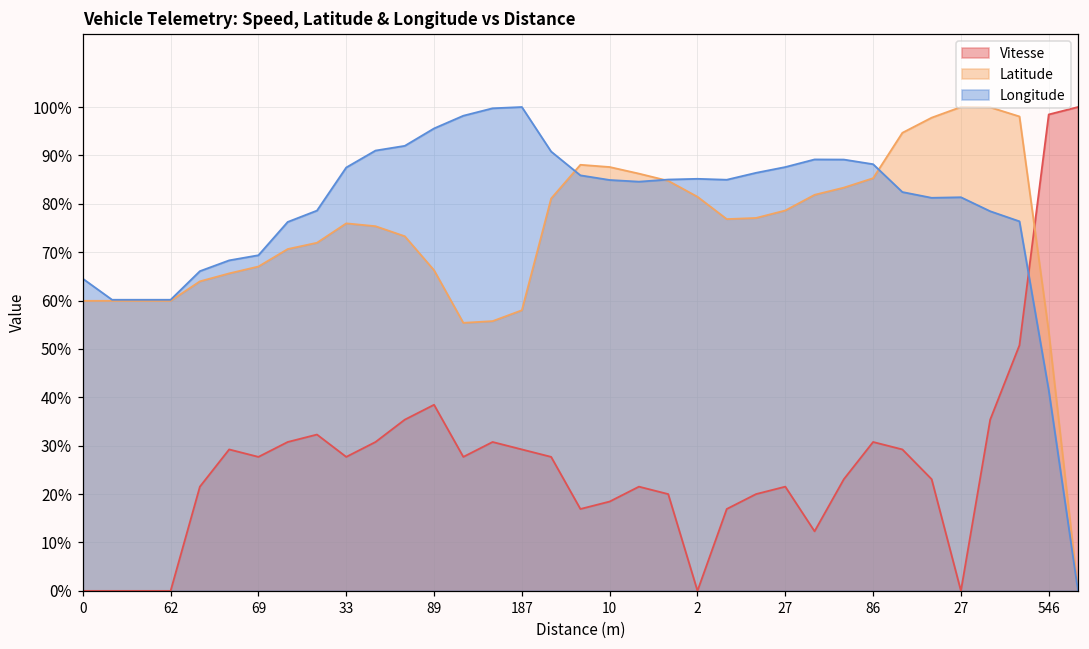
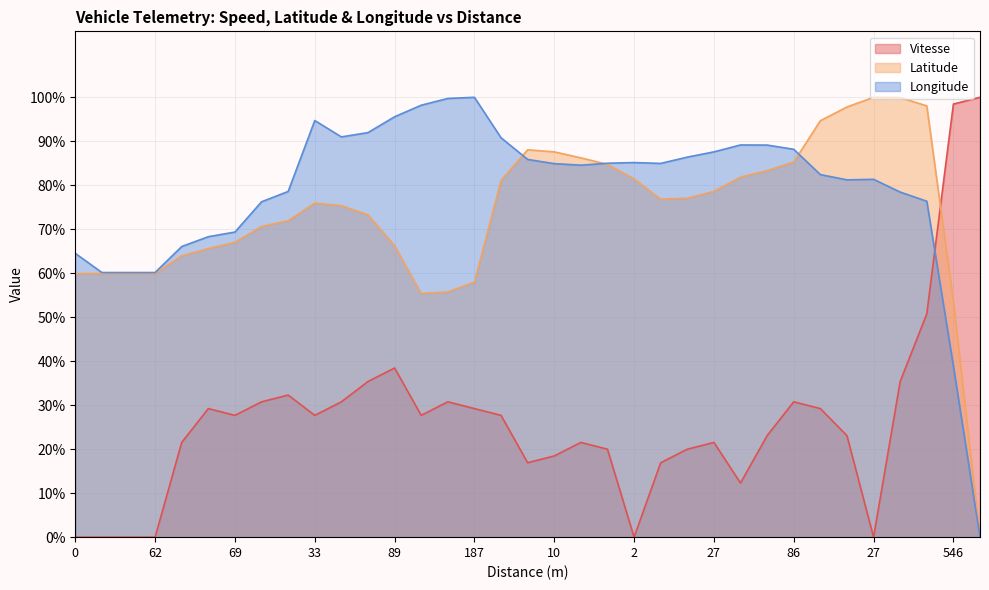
  {
    "Longitude": {
      "0": "65%",
      "69": "69%",
-     "33": "88%",
+     "33": "95%",
      "89": "96%",
      "187": "100%",
      "86": "88%",
-     "546": "42%"
+     "546": "39%"
    }
  }
